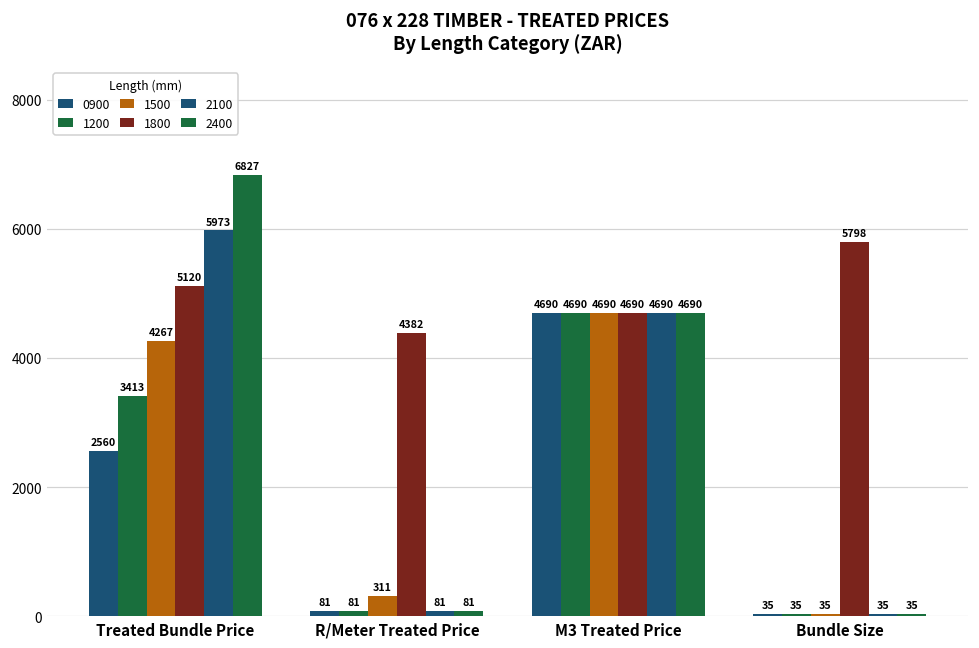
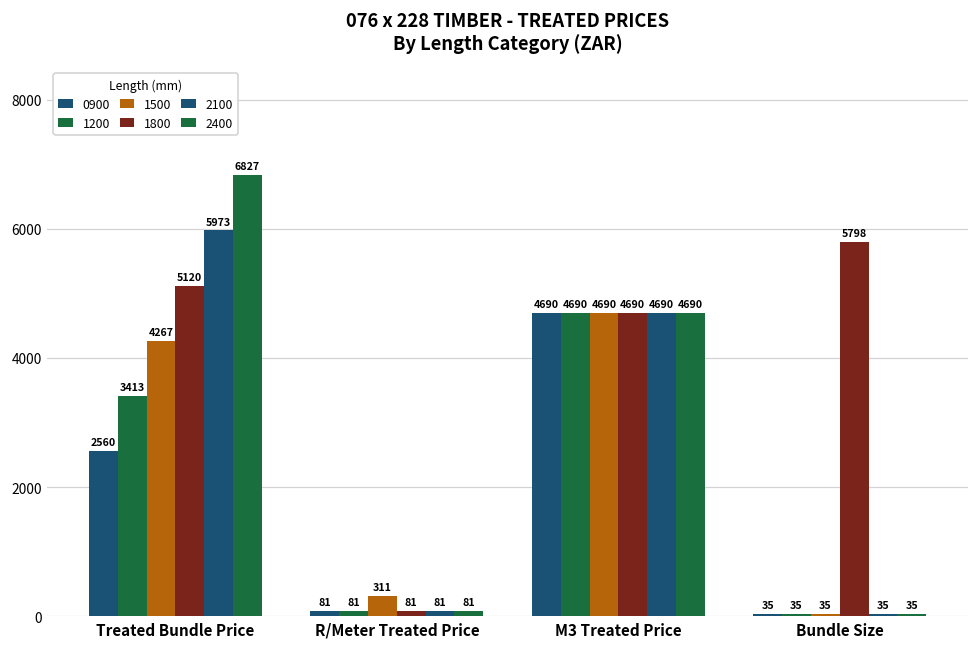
  {
    "1500": {
      "Treated Bundle Price": 4267,
      "R/Meter Treated Price": 311,
      "M3 Treated Price": 4690,
      "Bundle Size": 35
    },
    "1800": {
      "Treated Bundle Price": 5120,
-     "R/Meter Treated Price": 4382,
+     "R/Meter Treated Price": 81,
      "M3 Treated Price": 4690,
      "Bundle Size": 5798
    }
  }
